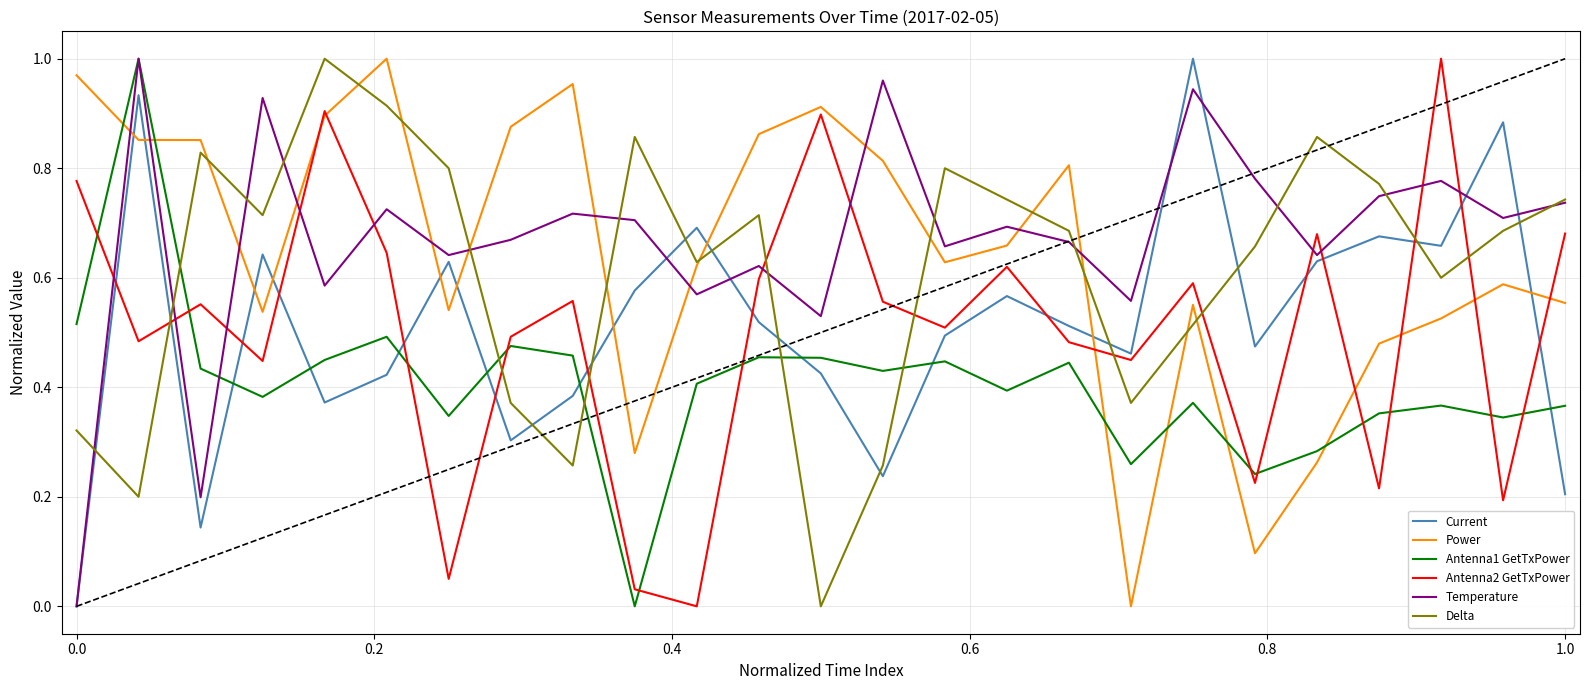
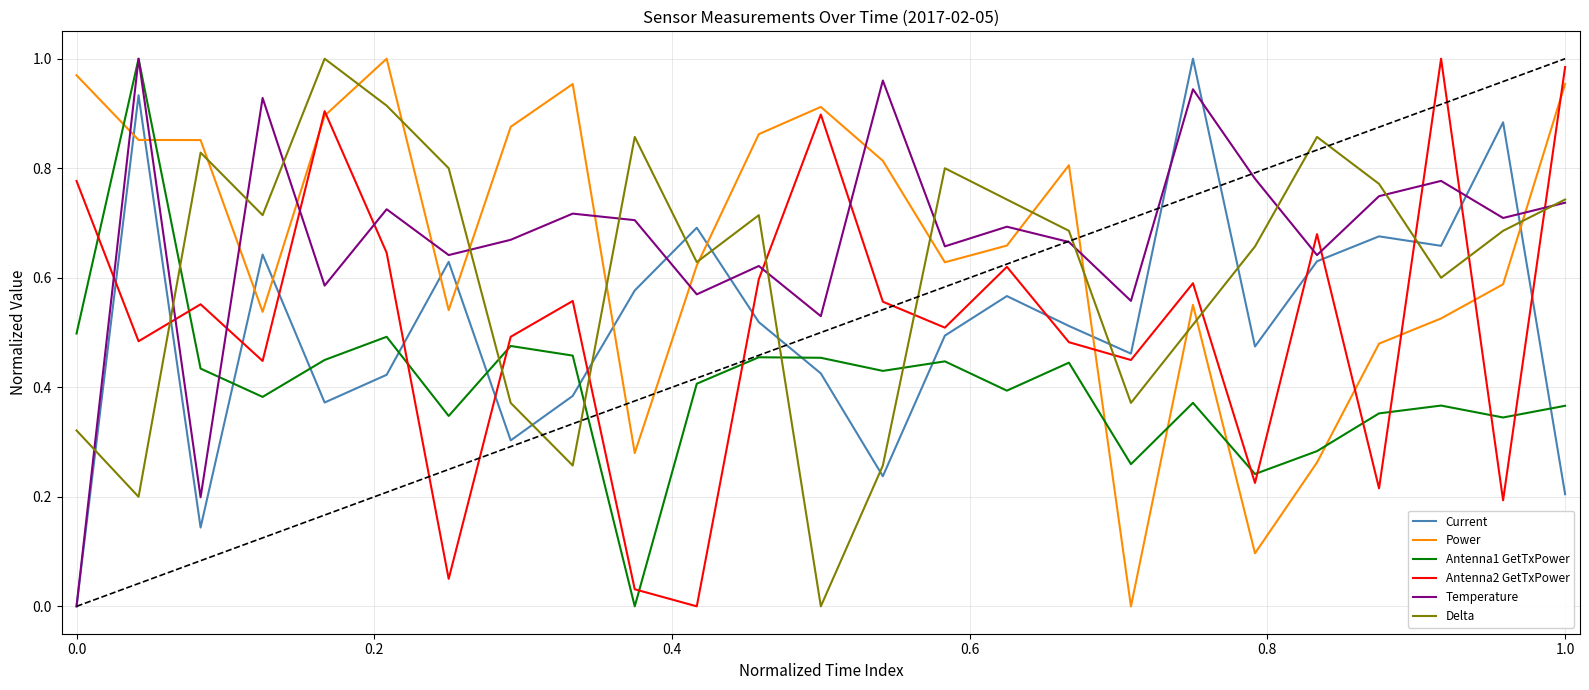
  {
    "Current": {
      "1.0": 0.20
    },
    "Power": {
      "0.0": 0.97,
-     "1.0": 0.55
+     "1.0": 0.95
    },
    "Antenna1 GetTxPower": {
-     "0.0": 0.52,
+     "0.0": 0.50,
      "1.0": 0.37
    },
    "Antenna2 GetTxPower": {
      "0.0": 0.78,
-     "1.0": 0.68
+     "1.0": 0.98
    },
    "Temperature": {
      "1.0": 0.74
    },
    "Delta": {
      "0.0": 0.32,
      "1.0": 0.74
    }
  }
